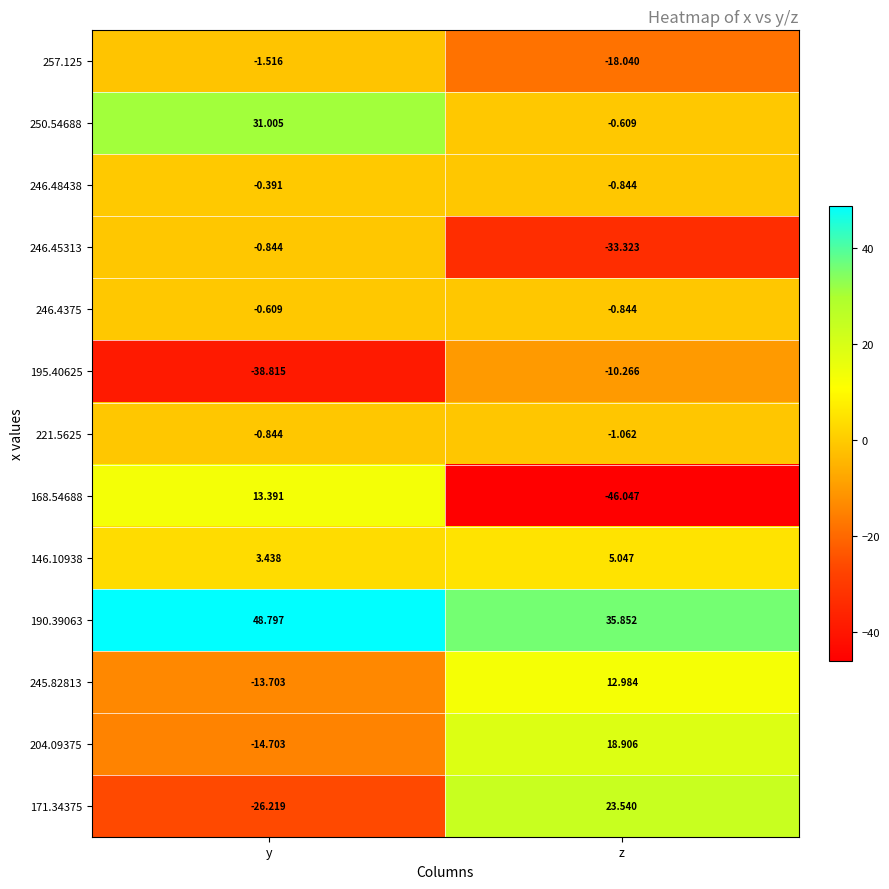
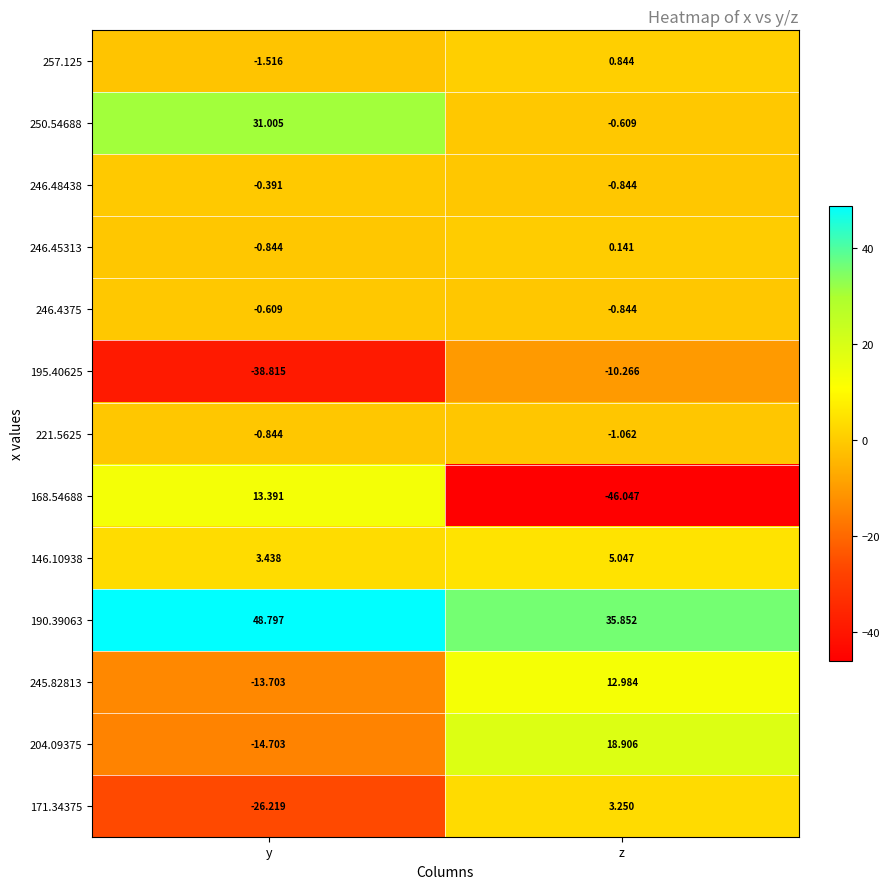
  {
    "257.125": {
      "y": -1.516,
-     "z": -18.040
+     "z": 0.844
    },
    "250.54688": {
      "y": 31.005,
      "z": -0.609
    },
    "246.48438": {
      "y": -0.391,
      "z": -0.844
    },
    "246.45313": {
      "y": -0.844,
-     "z": -33.323
+     "z": 0.141
    },
    "246.4375": {
      "y": -0.609,
      "z": -0.844
    },
    "195.40625": {
      "y": -38.815,
      "z": -10.266
    },
    "221.5625": {
      "y": -0.844,
      "z": -1.062
    },
    "168.54688": {
      "y": 13.391,
      "z": -46.047
    },
    "146.10938": {
      "y": 3.438,
      "z": 5.047
    },
    "190.39063": {
      "y": 48.797,
      "z": 35.852
    },
    "245.82813": {
      "y": -13.703,
      "z": 12.984
    },
    "204.09375": {
      "y": -14.703,
      "z": 18.906
    },
    "171.34375": {
      "y": -26.219,
-     "z": 23.540
+     "z": 3.250
    }
  }
